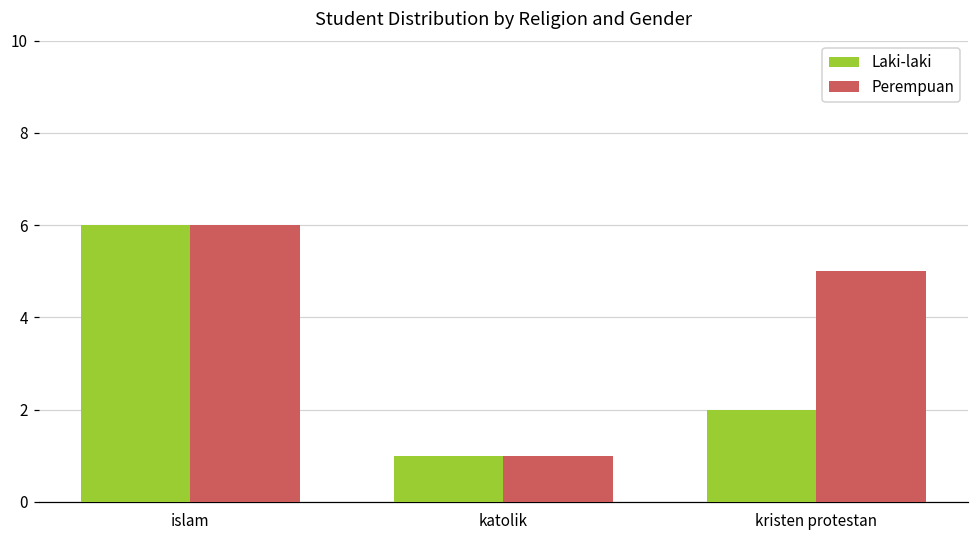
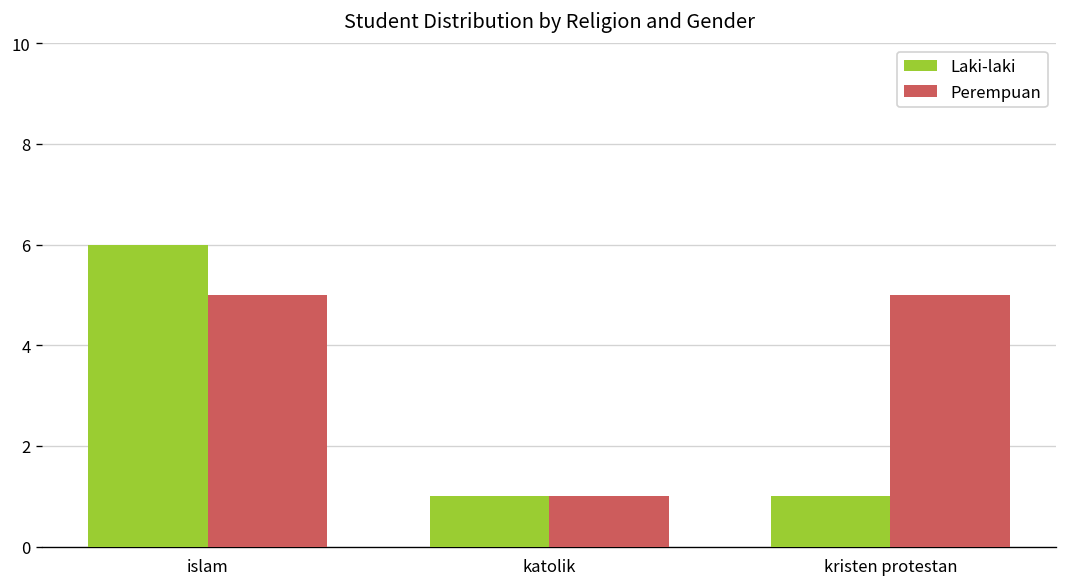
  {
    "Laki-laki": {
      "islam": 6,
      "katolik": 1,
-     "kristen protestan": 2
+     "kristen protestan": 1
    },
    "Perempuan": {
-     "islam": 6,
+     "islam": 5,
      "katolik": 1,
      "kristen protestan": 5
    }
  }
